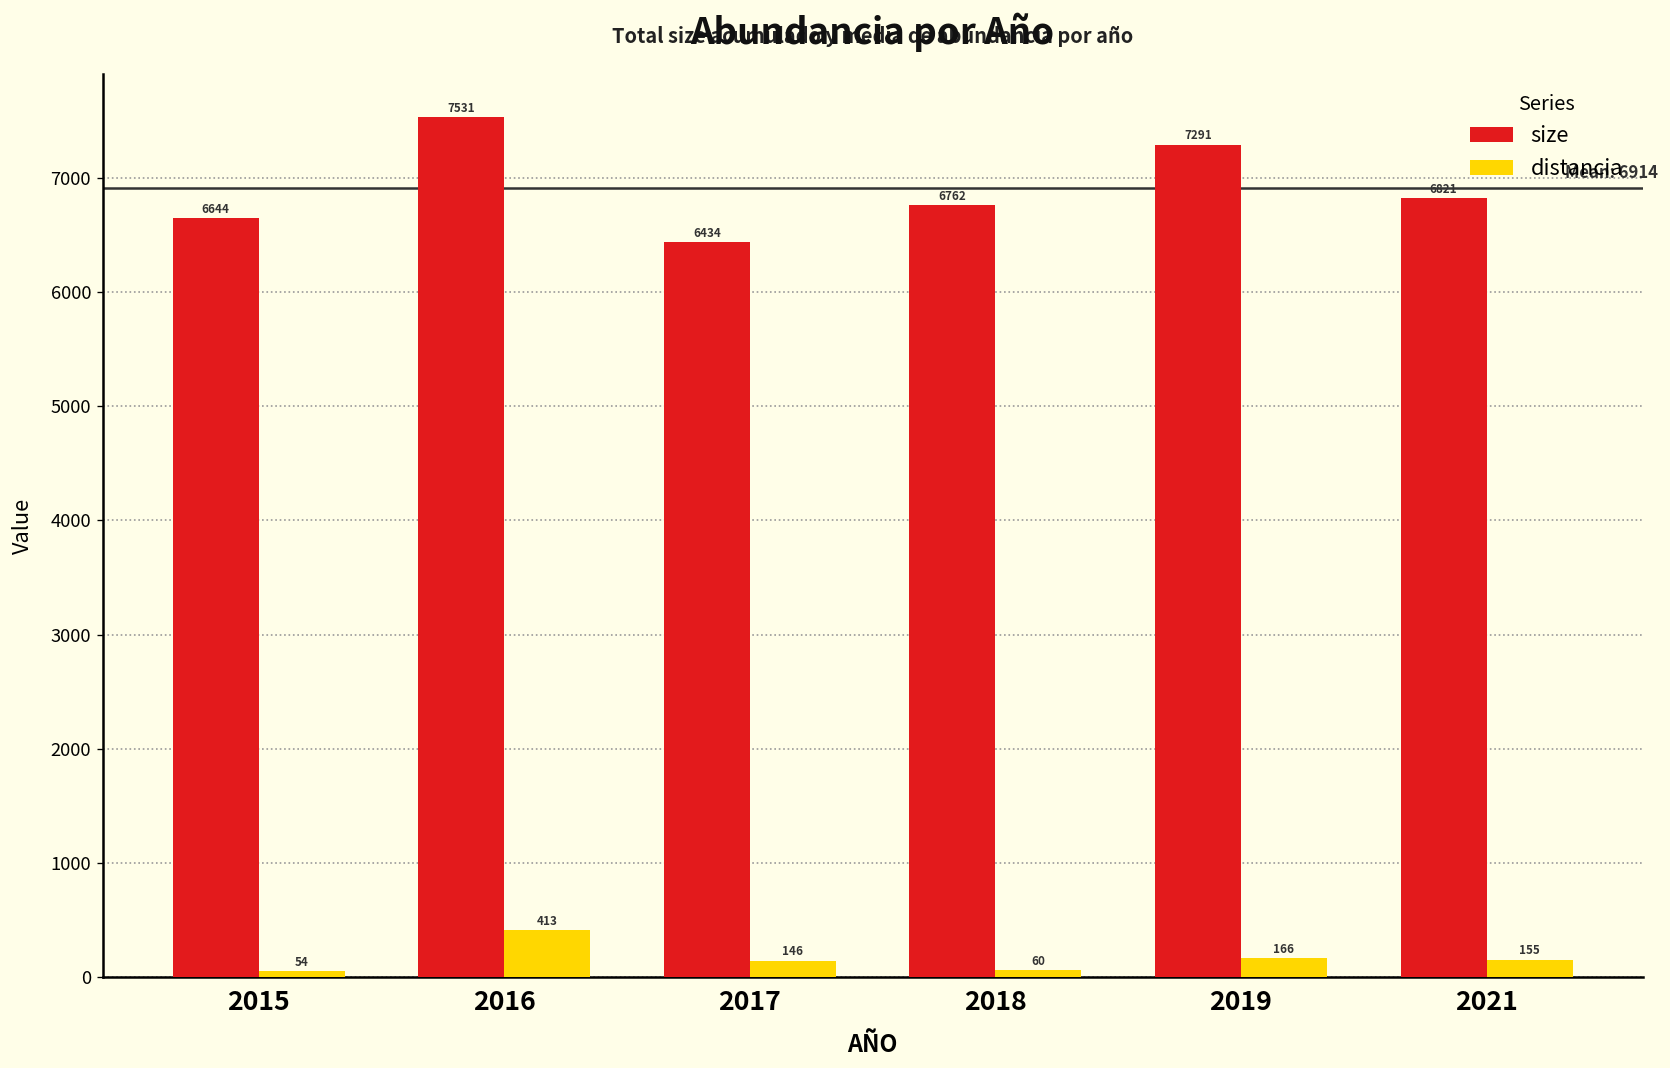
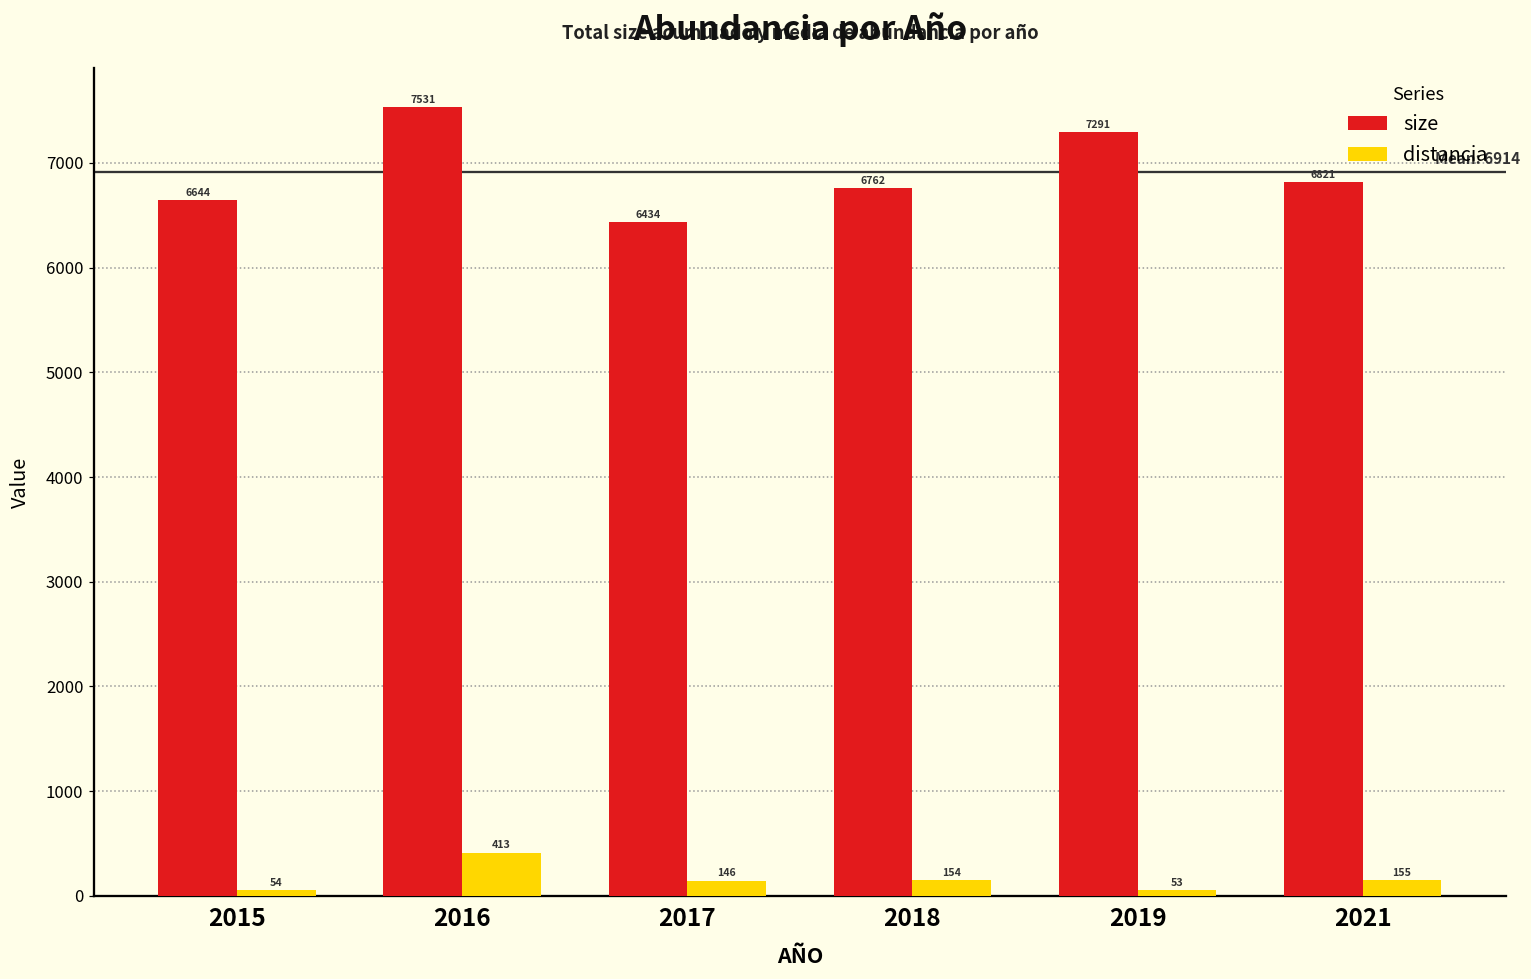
  {
    "size": {
      "2015": 6644,
      "2016": 7531,
      "2017": 6434,
      "2018": 6762,
      "2019": 7291,
      "2021": 6821
    },
    "distancia": {
      "2015": 54,
      "2016": 413,
      "2017": 146,
-     "2018": 60,
-     "2019": 166,
+     "2018": 154,
+     "2019": 53,
      "2021": 155
    }
  }
